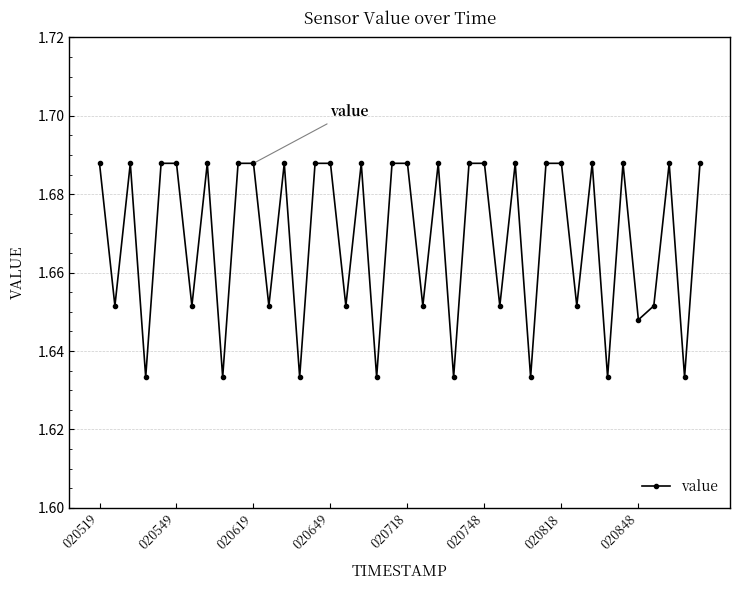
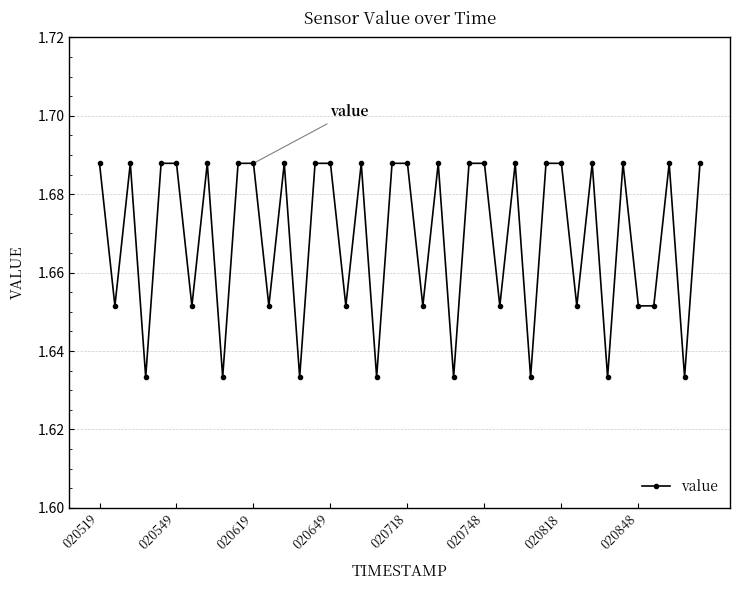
  {
    "020519": 1.688,
    "020549": 1.688,
    "020619": 1.688,
    "020649": 1.688,
    "020718": 1.688,
    "020748": 1.688,
    "020818": 1.688,
-   "020848": 1.648
+   "020848": 1.652
  }
